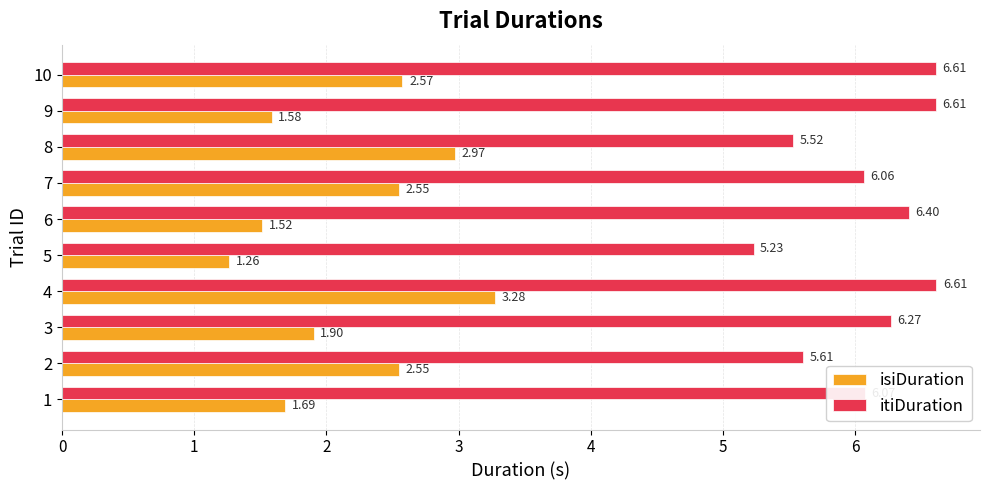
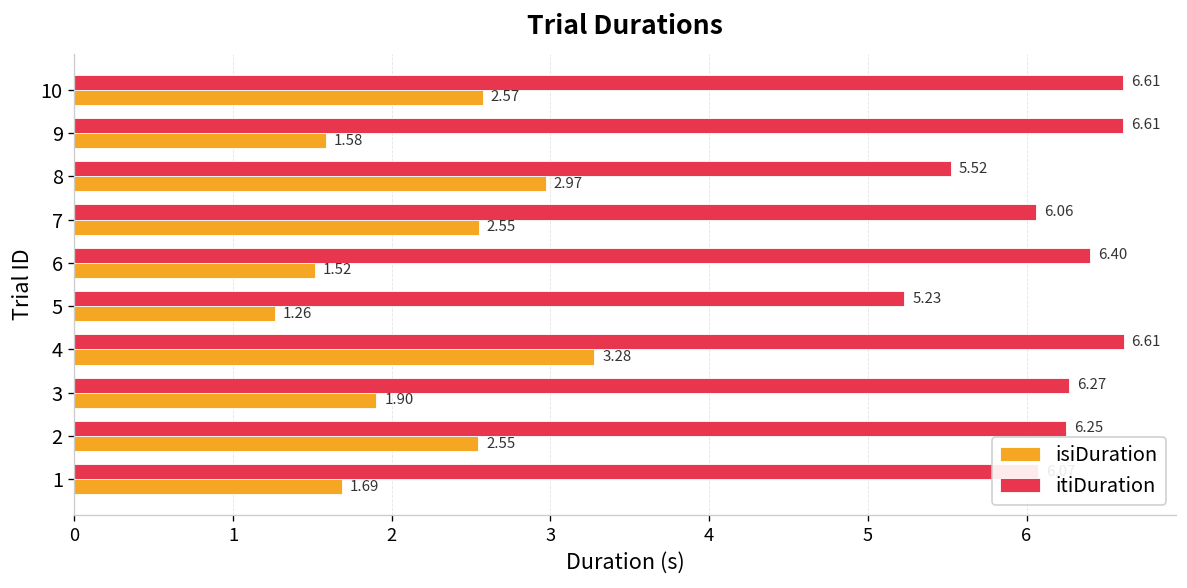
  {
    "isiDuration": {
      "10": 2.57,
      "9": 1.58,
      "8": 2.97,
      "7": 2.55,
      "6": 1.52,
      "5": 1.26,
      "4": 3.28,
      "3": 1.90,
      "2": 2.55,
      "1": 1.69
    },
    "itiDuration": {
      "10": 6.61,
      "9": 6.61,
      "8": 5.52,
      "7": 6.06,
      "6": 6.40,
      "5": 5.23,
      "4": 6.61,
      "3": 6.27,
-     "2": 5.61
+     "2": 6.25
    }
  }
